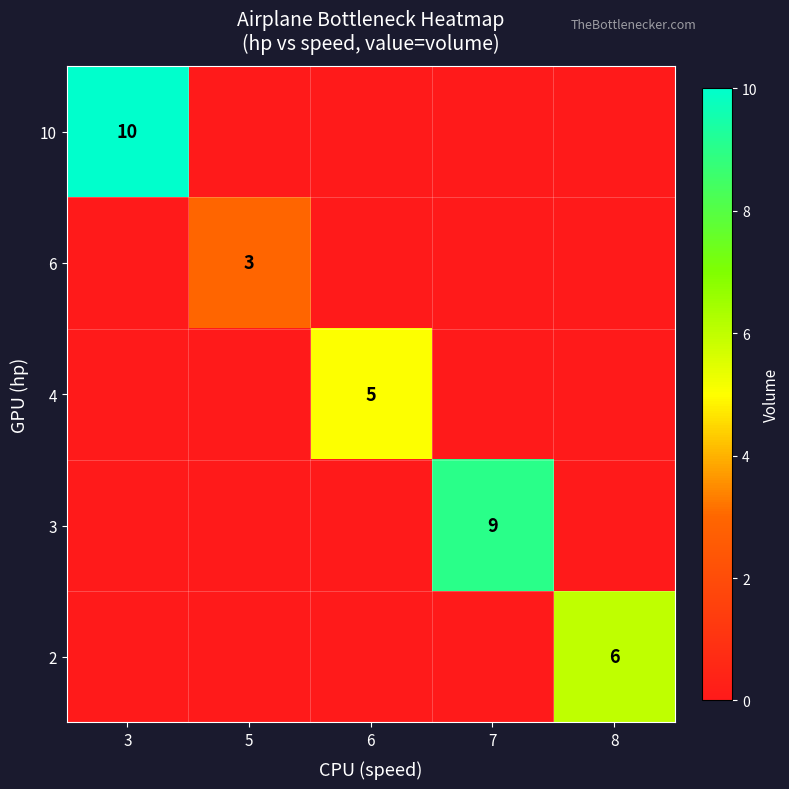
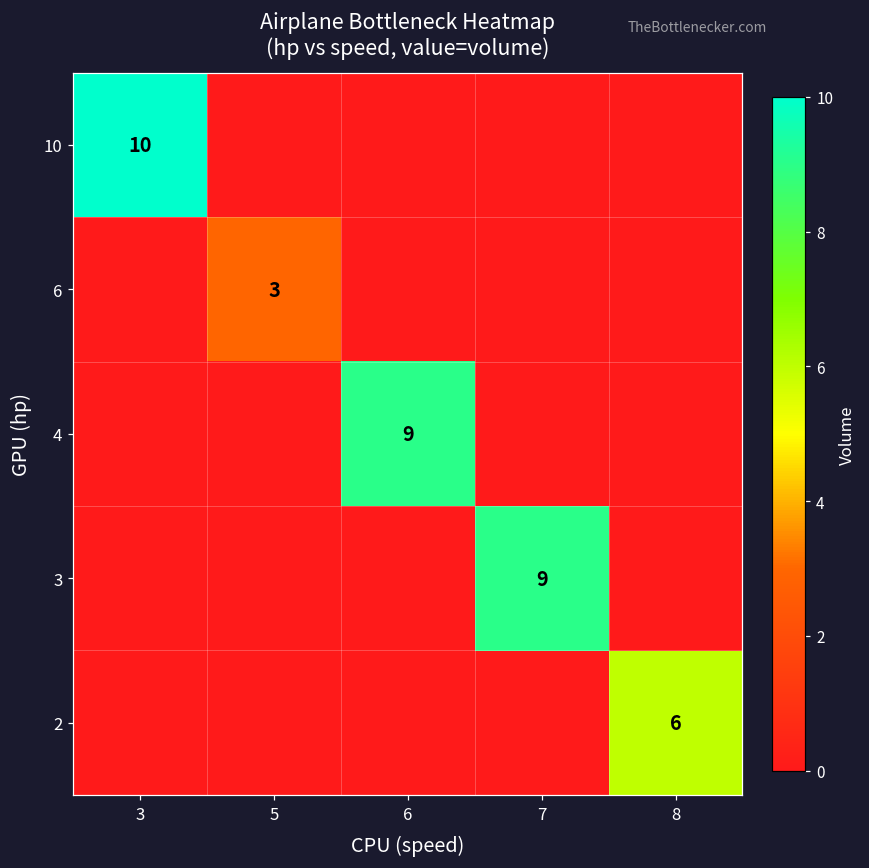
  {
    "10": {
      "3": 10
    },
    "6": {
      "5": 3
    },
    "4": {
-     "6": 5
+     "6": 9
    },
    "3": {
      "7": 9
    },
    "2": {
      "8": 6
    }
  }
